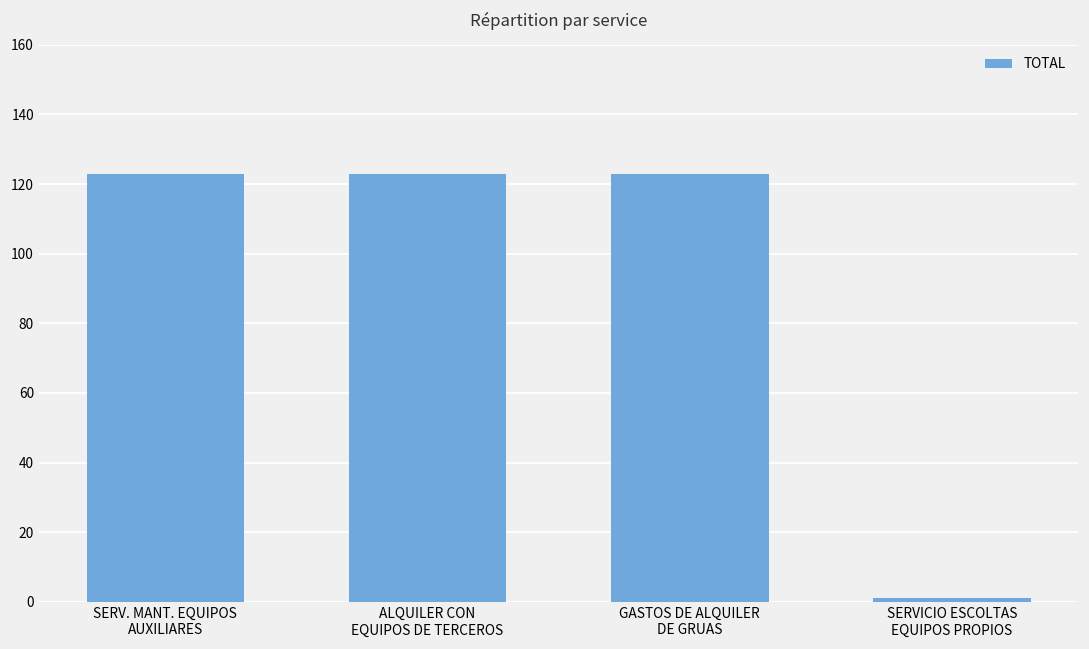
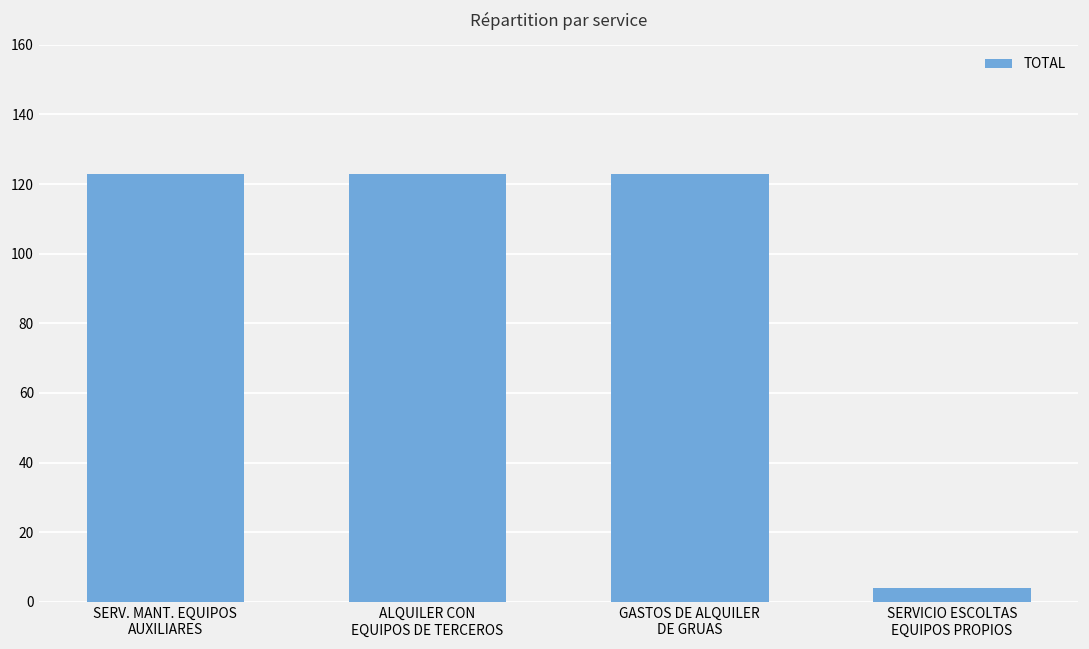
  {
    "SERV. MANT. EQUIPOS AUXILIARES": 123,
    "ALQUILER CON EQUIPOS DE TERCEROS": 123,
    "GASTOS DE ALQUILER DE GRUAS": 123,
-   "SERVICIO ESCOLTAS EQUIPOS PROPIOS": 1
+   "SERVICIO ESCOLTAS EQUIPOS PROPIOS": 4
  }
